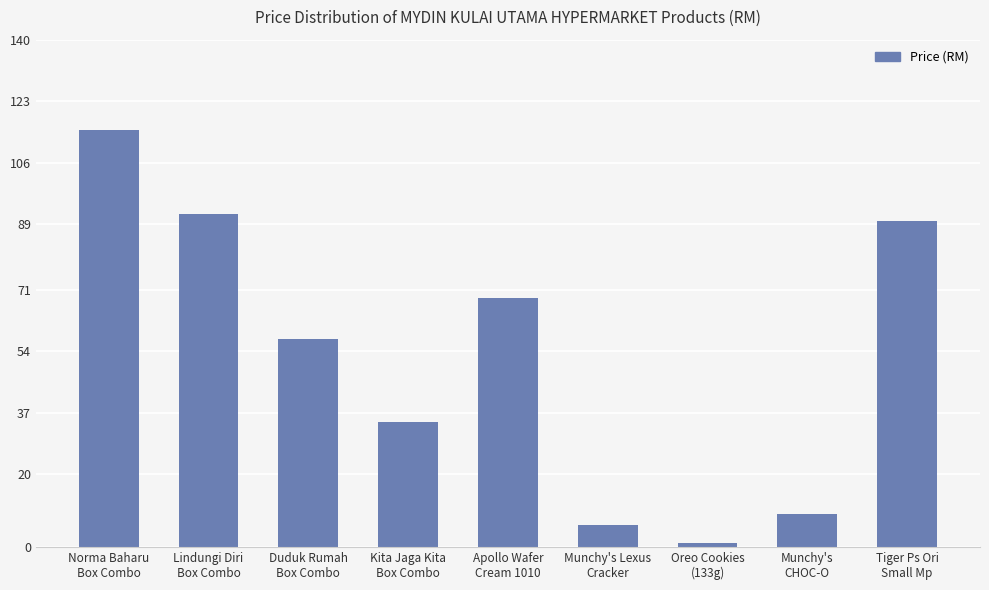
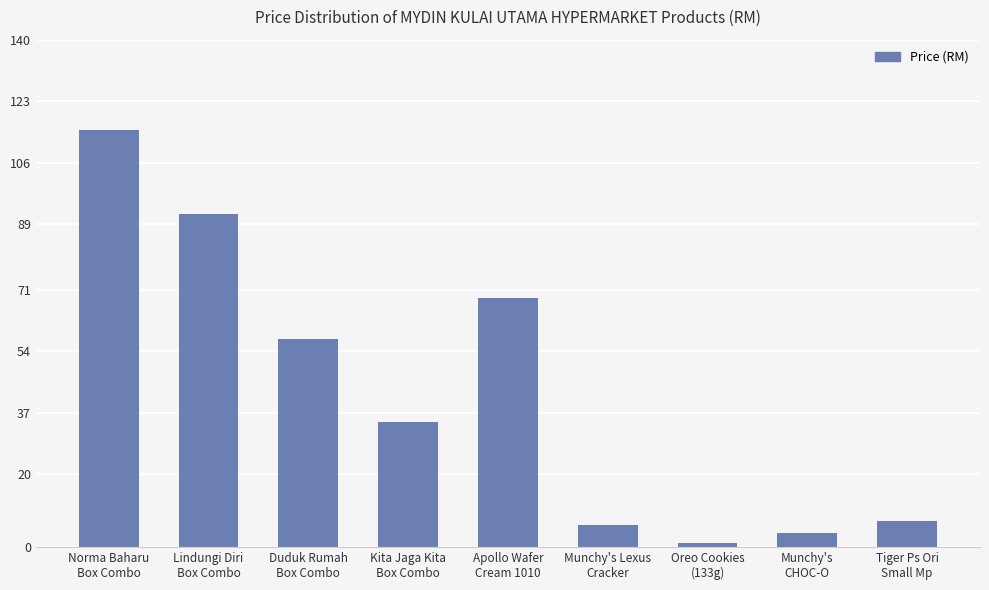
  {
    "Norma Baharu Box Combo": 115,
    "Lindungi Diri Box Combo": 92,
    "Duduk Rumah Box Combo": 58,
    "Kita Jaga Kita Box Combo": 35,
    "Apollo Wafer Cream 1010": 69,
    "Munchy's Lexus Cracker": 6,
    "Oreo Cookies (133g)": 1,
-   "Munchy's CHOC-O": 9,
-   "Tiger Ps Ori Small Mp": 90
+   "Munchy's CHOC-O": 4,
+   "Tiger Ps Ori Small Mp": 7
  }
